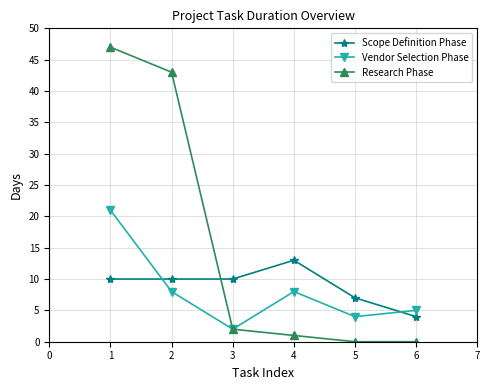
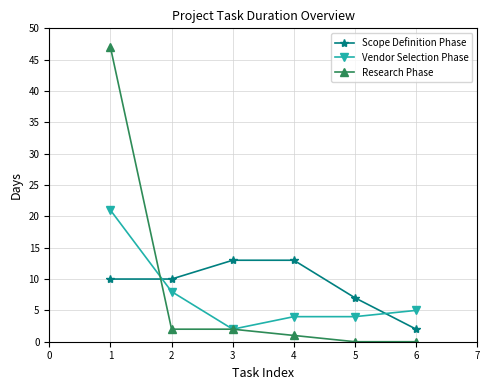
  {
    "Scope Definition Phase": {
      "1": 10,
      "2": 10,
-     "3": 10,
+     "3": 13,
      "4": 13,
      "5": 7,
-     "6": 4
+     "6": 2
    },
    "Vendor Selection Phase": {
      "1": 21,
      "2": 8,
-     "4": 8,
+     "4": 4,
      "5": 4,
      "6": 5
    },
    "Research Phase": {
      "1": 47,
-     "2": 43,
+     "2": 2,
      "4": 1,
      "5": 0,
      "6": 0
    }
  }
